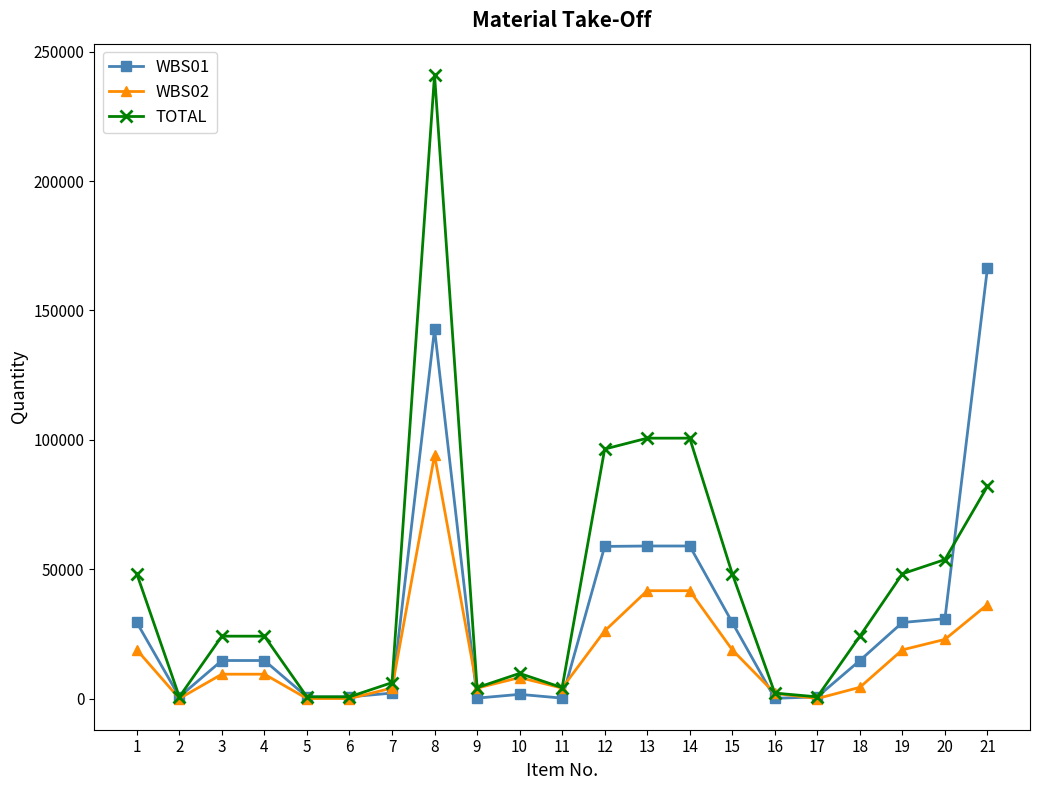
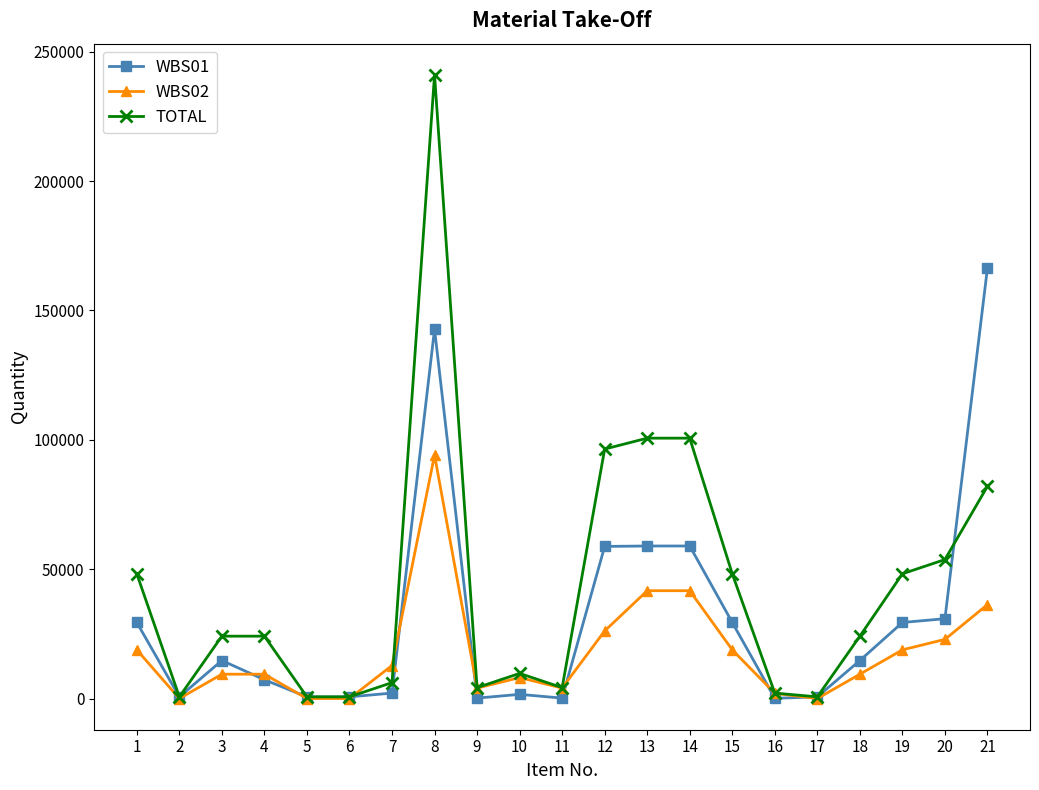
  {
    "WBS01": {
      "1": 29000,
      "3": 15000,
-     "4": 15000,
+     "4": 7000,
      "7": 2000,
      "8": 143000,
      "9": 0,
      "10": 2000,
      "11": 0,
      "12": 59000,
      "13": 59000,
      "14": 59000,
      "15": 29000,
      "16": 0,
      "18": 15000,
      "19": 29000,
      "20": 31000,
      "21": 166000
    },
    "WBS02": {
      "1": 19000,
      "3": 9000,
      "4": 9000,
-     "7": 4000,
+     "7": 13000,
      "8": 94000,
      "10": 8000,
      "12": 26000,
      "13": 42000,
      "14": 42000,
      "15": 19000,
-     "18": 4000,
+     "18": 9000,
      "19": 19000,
      "20": 23000,
      "21": 36000
    },
    "TOTAL": {
      "1": 48000,
      "3": 24000,
      "4": 24000,
      "7": 6000,
      "8": 241000,
      "10": 10000,
      "12": 96000,
      "13": 101000,
      "14": 101000,
      "15": 48000,
      "18": 24000,
      "19": 48000,
      "20": 54000,
      "21": 82000
    }
  }
